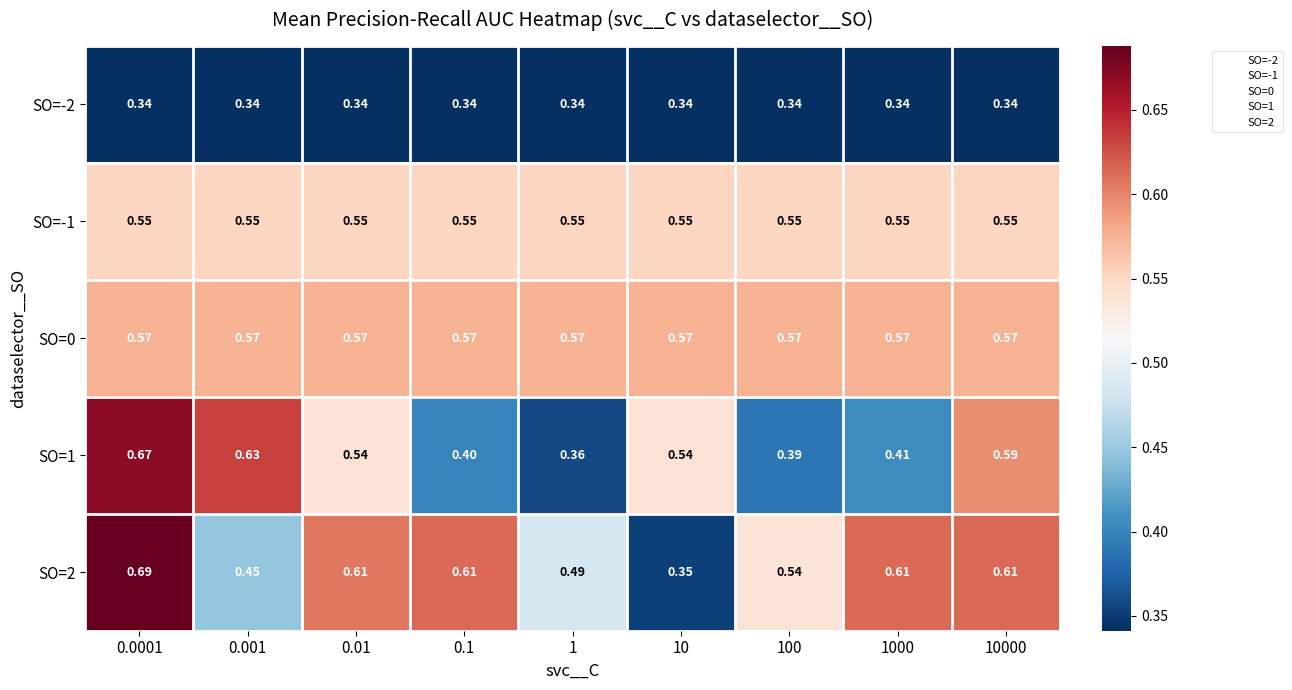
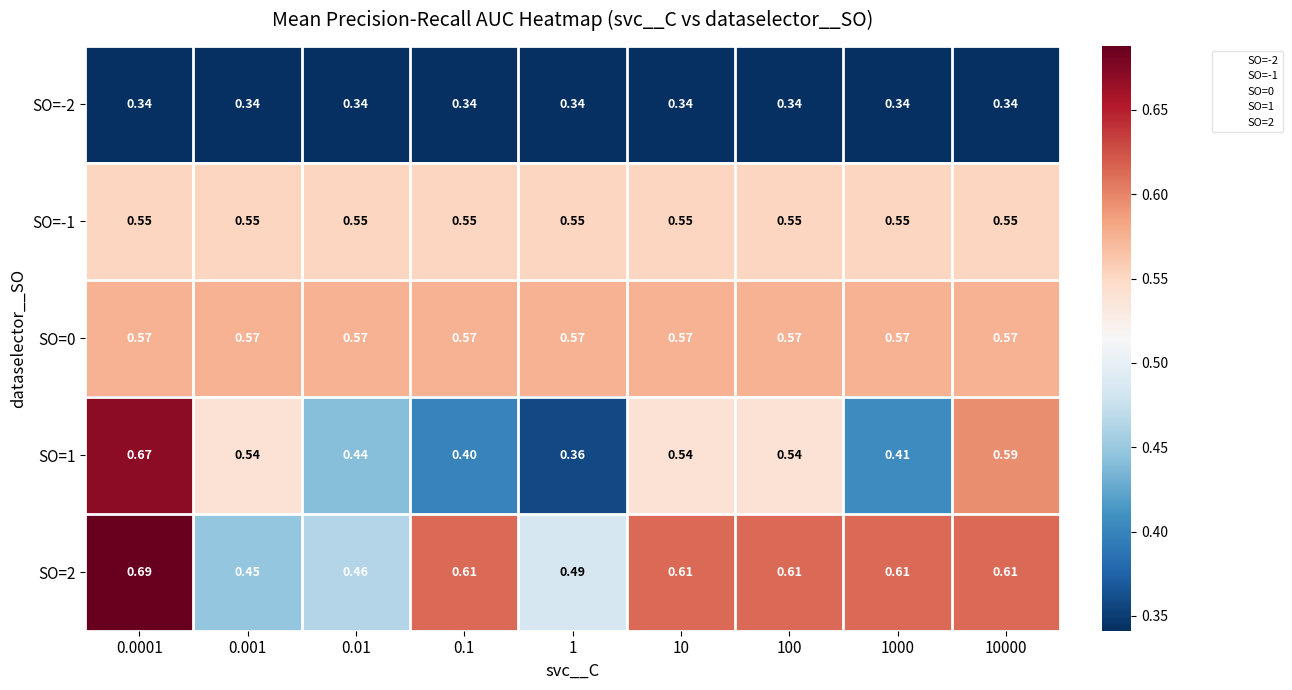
  {
    "SO=-2": {
      "0.0001": 0.34,
      "0.001": 0.34,
      "0.01": 0.34,
      "0.1": 0.34,
      "1": 0.34,
      "10": 0.34,
      "100": 0.34,
      "1000": 0.34,
      "10000": 0.34
    },
    "SO=-1": {
      "0.0001": 0.55,
      "0.001": 0.55,
      "0.01": 0.55,
      "0.1": 0.55,
      "1": 0.55,
      "10": 0.55,
      "100": 0.55,
      "1000": 0.55,
      "10000": 0.55
    },
    "SO=0": {
      "0.0001": 0.57,
      "0.001": 0.57,
      "0.01": 0.57,
      "0.1": 0.57,
      "1": 0.57,
      "10": 0.57,
      "100": 0.57,
      "1000": 0.57,
      "10000": 0.57
    },
    "SO=1": {
      "0.0001": 0.67,
-     "0.001": 0.63,
-     "0.01": 0.54,
+     "0.001": 0.54,
+     "0.01": 0.44,
      "0.1": 0.40,
      "1": 0.36,
      "10": 0.54,
-     "100": 0.39,
+     "100": 0.54,
      "1000": 0.41,
      "10000": 0.59
    },
    "SO=2": {
      "0.0001": 0.69,
      "0.001": 0.45,
-     "0.01": 0.61,
+     "0.01": 0.46,
      "0.1": 0.61,
      "1": 0.49,
-     "10": 0.35,
-     "100": 0.54,
+     "10": 0.61,
+     "100": 0.61,
      "1000": 0.61,
      "10000": 0.61
    }
  }
